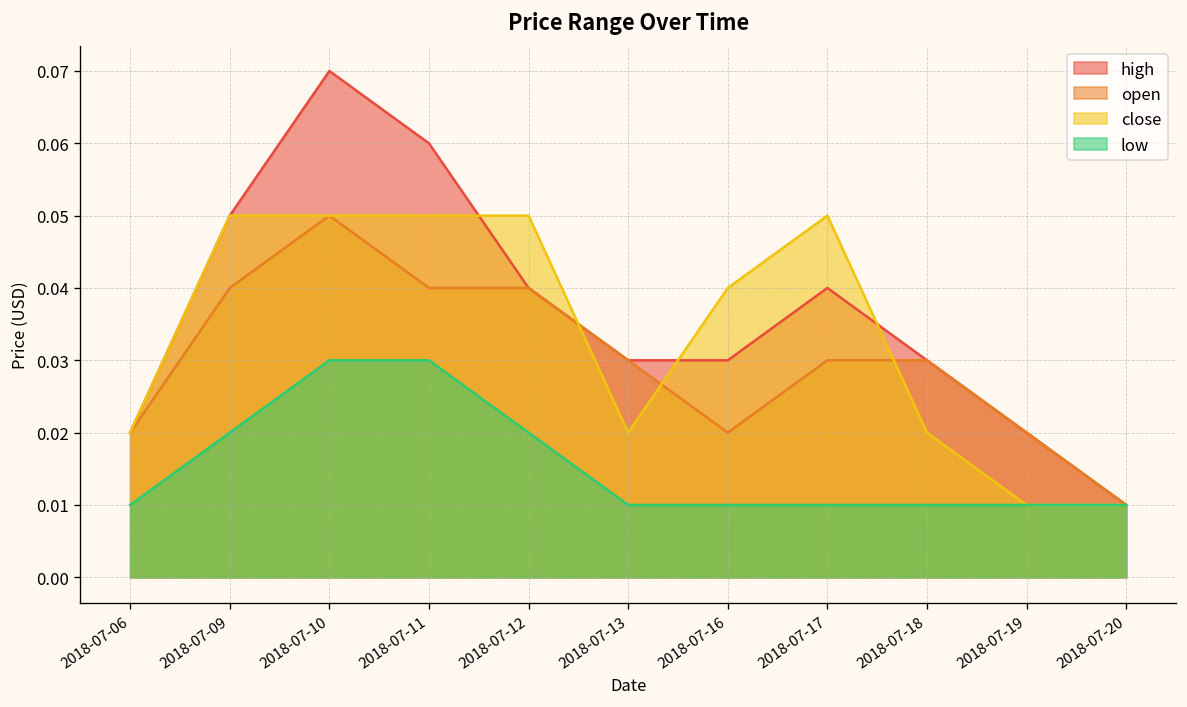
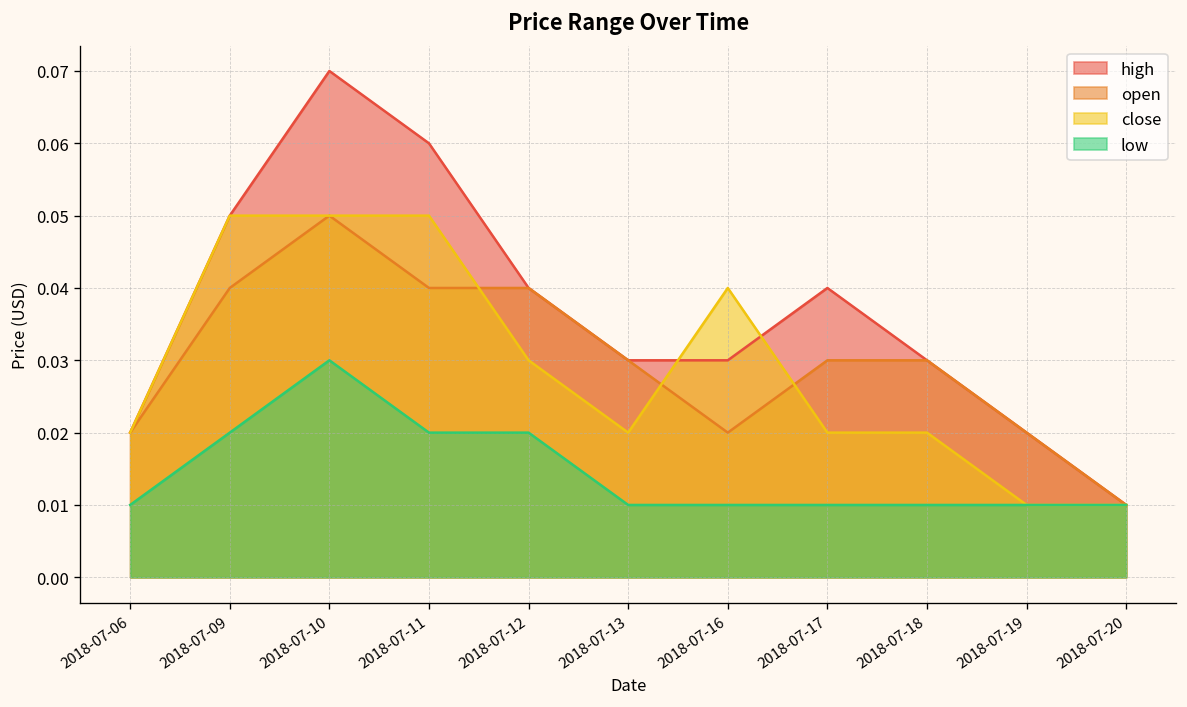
  {
    "close": {
      "2018-07-11": 0.05,
-     "2018-07-12": 0.05,
+     "2018-07-12": 0.03,
      "2018-07-13": 0.02,
      "2018-07-16": 0.04,
-     "2018-07-17": 0.05,
+     "2018-07-17": 0.02,
      "2018-07-18": 0.02
    },
    "low": {
      "2018-07-06": 0.01,
      "2018-07-09": 0.02,
      "2018-07-10": 0.03,
-     "2018-07-11": 0.03,
+     "2018-07-11": 0.02,
      "2018-07-12": 0.02,
      "2018-07-13": 0.01,
      "2018-07-16": 0.01,
      "2018-07-17": 0.01,
      "2018-07-18": 0.01
    }
  }
